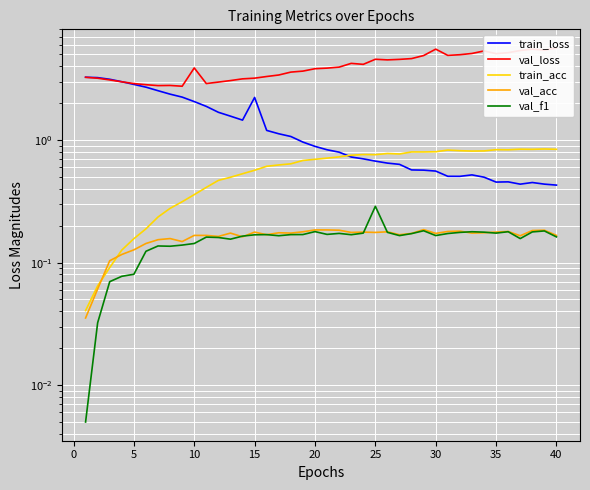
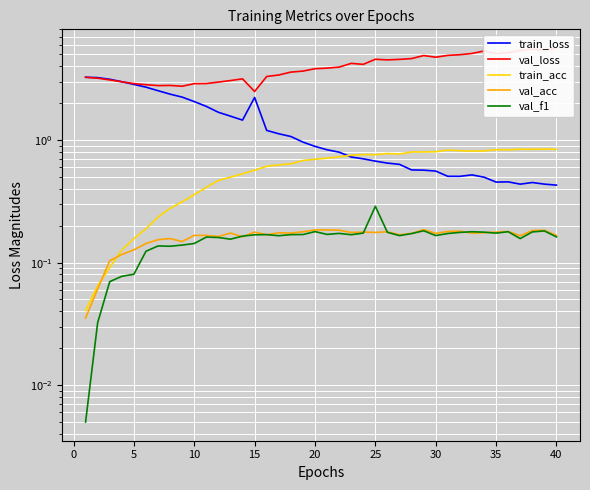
  {
    "train_loss": {
      "10": 2.1,
      "15": 2.2,
      "20": 0.9,
      "25": 0.7,
      "30": 0.6,
      "35": 0.45,
      "40": 0.43
    },
    "val_loss": {
-     "10": 3.9,
-     "15": 3.2,
+     "10": 2.9,
+     "15": 2.5,
      "20": 3.8,
      "25": 4.6,
-     "30": 6
+     "30": 4.7
    },
    "val_f1": {
      "5": 0.08,
      "10": 0.14,
      "15": 0.17,
      "25": 0.3
    }
  }
